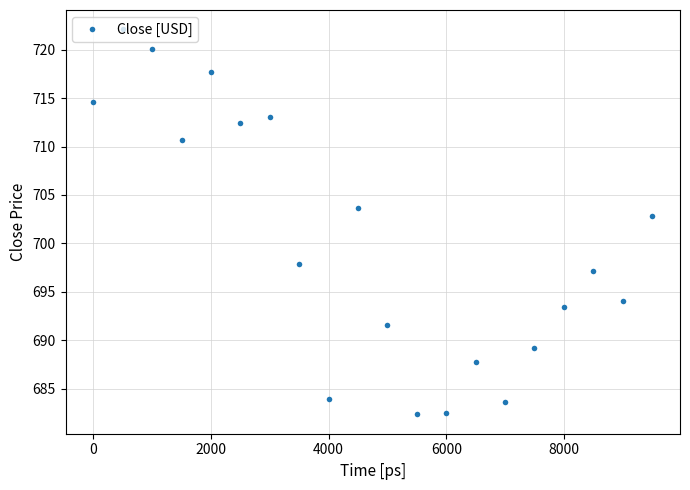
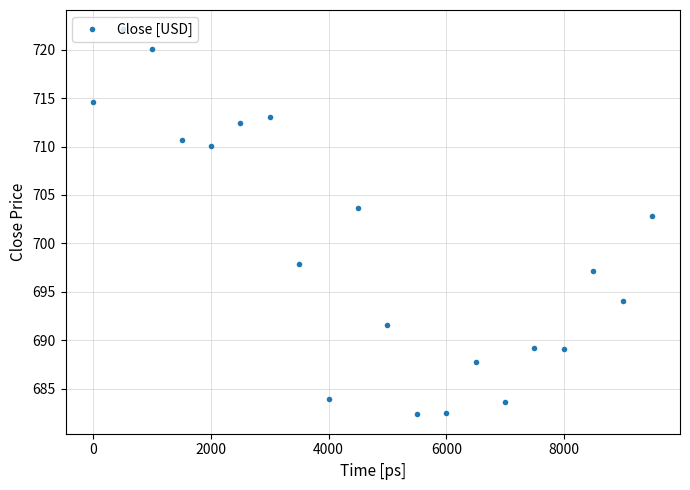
  {
    "0": 715,
-   "2000": 718,
+   "2000": 710,
    "4000": 684,
    "6000": 683,
-   "8000": 693
+   "8000": 689
  }
